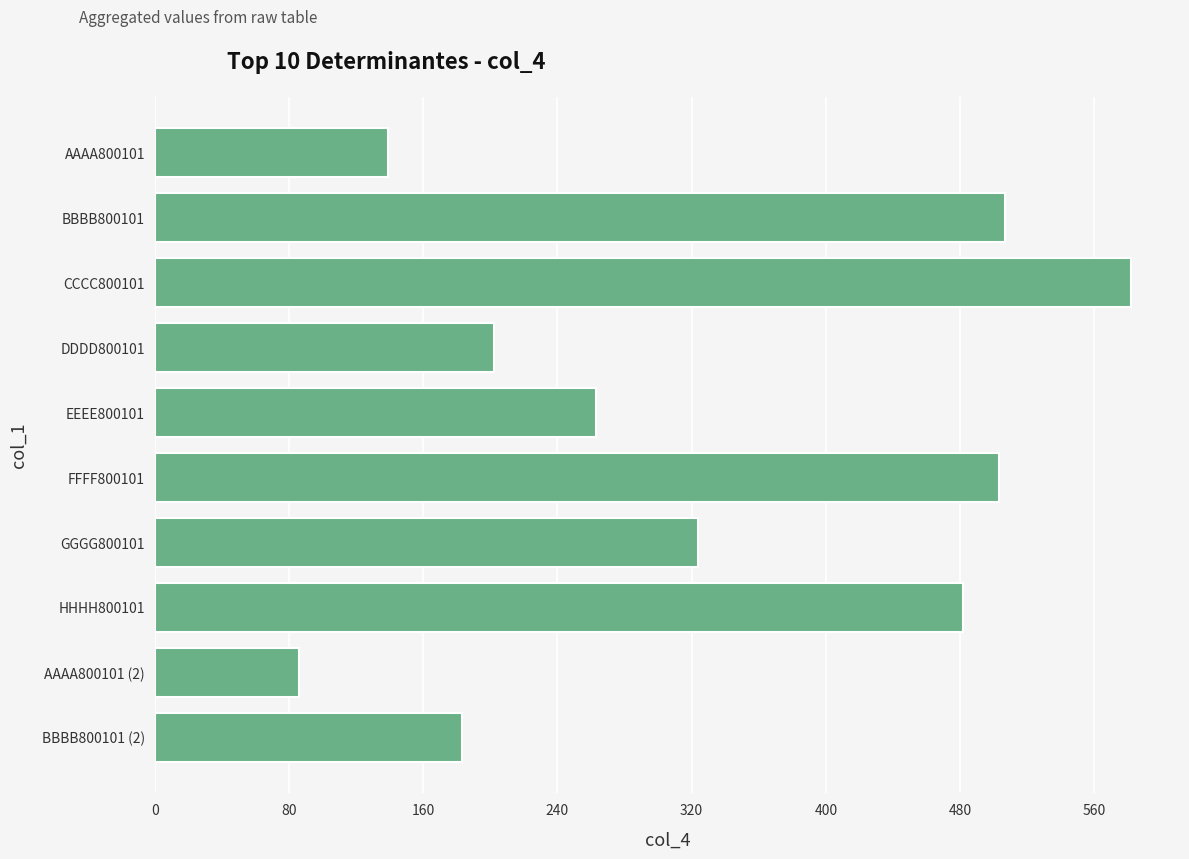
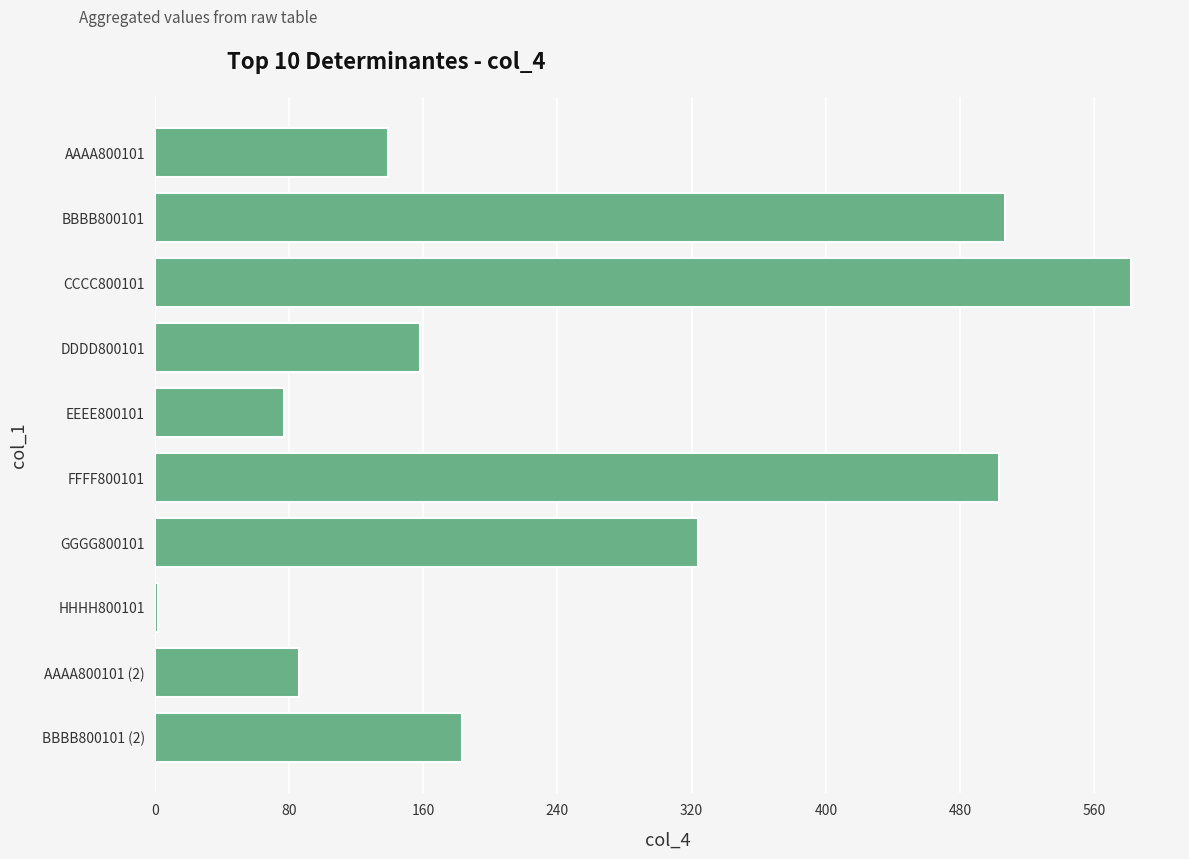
  {
    "AAAA800101": 139,
    "BBBB800101": 507,
    "CCCC800101": 582,
-   "DDDD800101": 202,
-   "EEEE800101": 263,
+   "DDDD800101": 158,
+   "EEEE800101": 77,
    "FFFF800101": 503,
    "GGGG800101": 324,
-   "HHHH800101": 482,
+   "HHHH800101": 2,
    "AAAA800101 (2)": 86,
    "BBBB800101 (2)": 183
  }
